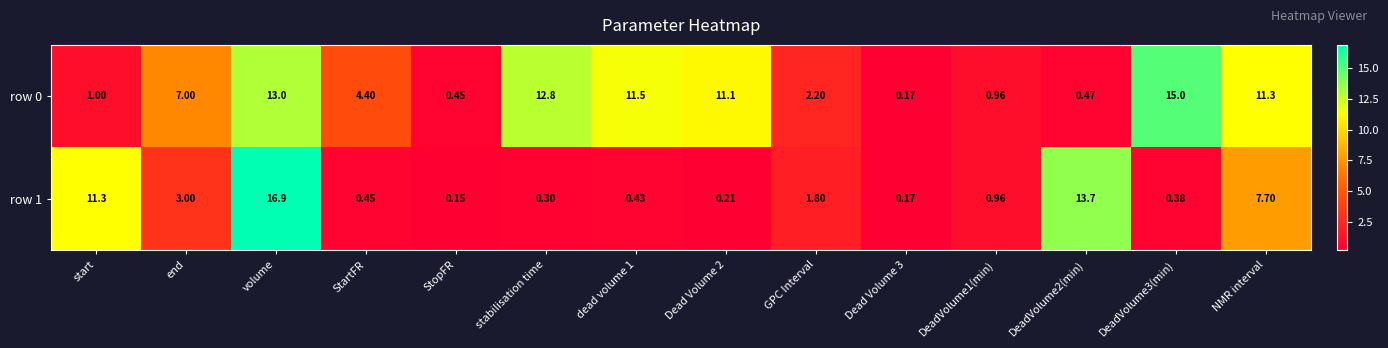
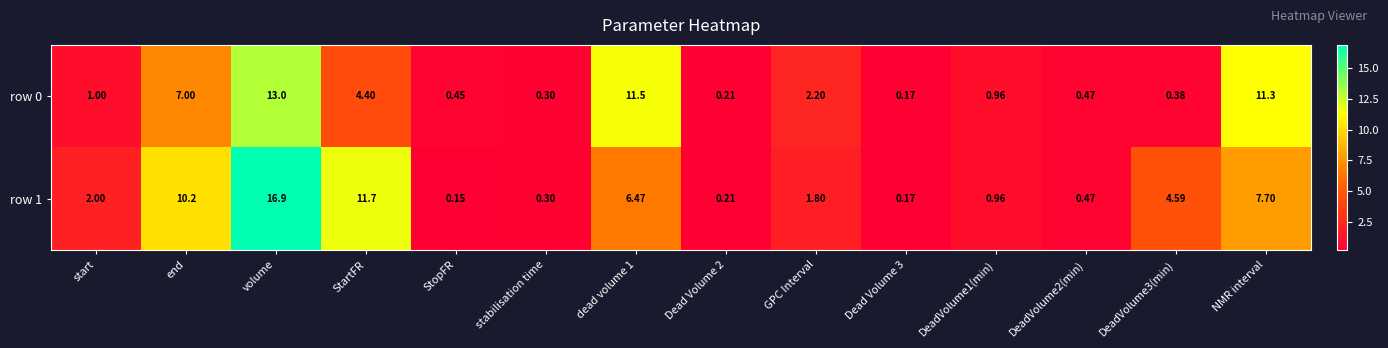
  {
    "row 0": {
      "start": 1.00,
      "end": 7.00,
      "volume": 13.0,
      "StartFR": 4.40,
      "StopFR": 0.45,
-     "stabilisation time": 12.8,
+     "stabilisation time": 0.30,
      "dead volume 1": 11.5,
-     "Dead Volume 2": 11.1,
+     "Dead Volume 2": 0.21,
      "GPC Interval": 2.20,
      "Dead Volume 3": 0.17,
      "DeadVolume1(min)": 0.96,
      "DeadVolume2(min)": 0.47,
-     "DeadVolume3(min)": 15.0,
+     "DeadVolume3(min)": 0.38,
      "NMR interval": 11.3
    },
    "row 1": {
-     "start": 11.3,
-     "end": 3.00,
+     "start": 2.00,
+     "end": 10.2,
      "volume": 16.9,
-     "StartFR": 0.45,
+     "StartFR": 11.7,
      "StopFR": 0.15,
      "stabilisation time": 0.30,
-     "dead volume 1": 0.43,
+     "dead volume 1": 6.47,
      "Dead Volume 2": 0.21,
      "GPC Interval": 1.80,
      "Dead Volume 3": 0.17,
      "DeadVolume1(min)": 0.96,
-     "DeadVolume2(min)": 13.7,
-     "DeadVolume3(min)": 0.38,
+     "DeadVolume2(min)": 0.47,
+     "DeadVolume3(min)": 4.59,
      "NMR interval": 7.70
    }
  }
